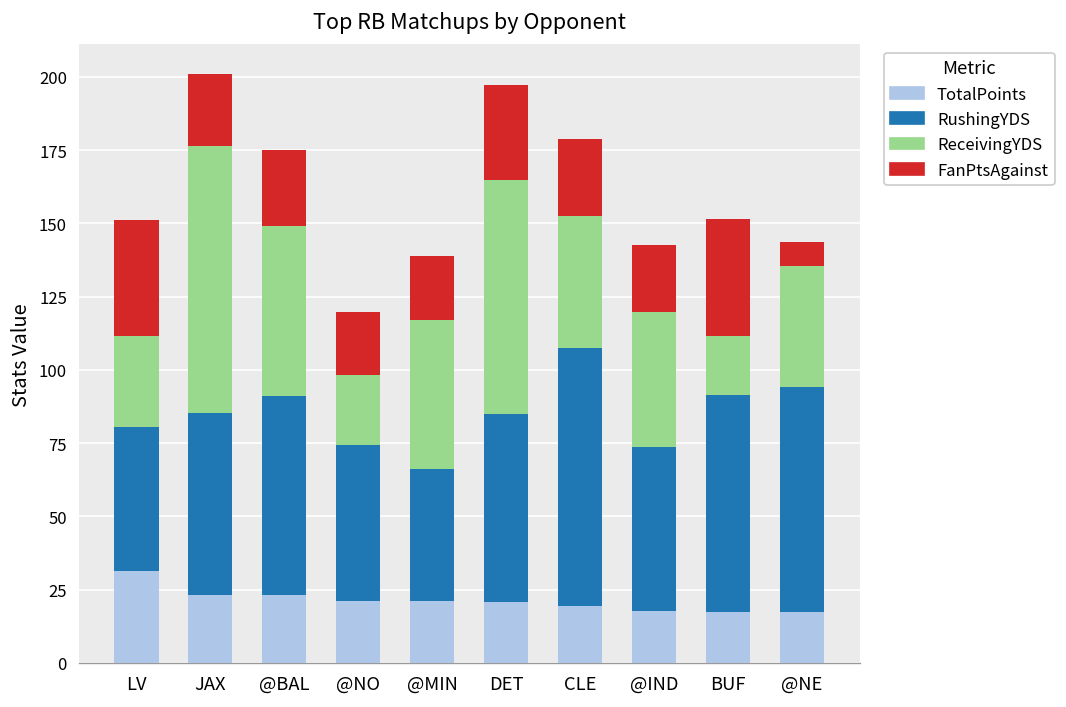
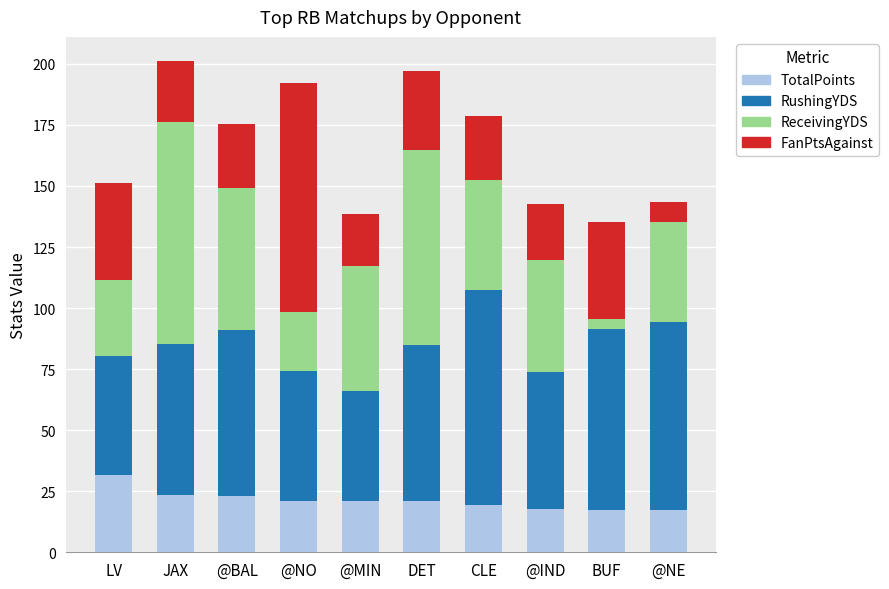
  {
    "TotalPoints": {
      "LV": 32,
      "JAX": 23,
      "@BAL": 23,
      "@NO": 21,
      "@MIN": 21,
      "DET": 21,
      "CLE": 20,
      "@IND": 18,
      "BUF": 17,
      "@NE": 17
    },
    "RushingYDS": {
      "LV": 49,
      "JAX": 62,
      "@BAL": 68,
      "@NO": 53,
      "@MIN": 45,
      "DET": 64,
      "CLE": 88,
      "@IND": 56,
      "BUF": 74,
      "@NE": 77
    },
    "ReceivingYDS": {
      "LV": 31,
      "JAX": 91,
      "@BAL": 58,
      "@NO": 24,
      "@MIN": 51,
      "DET": 80,
      "CLE": 45,
      "@IND": 46,
-     "BUF": 20,
+     "BUF": 4,
      "@NE": 41
    },
    "FanPtsAgainst": {
      "LV": 40,
      "JAX": 25,
      "@BAL": 26,
-     "@NO": 21,
+     "@NO": 94,
      "@MIN": 22,
      "DET": 32,
      "CLE": 26,
      "@IND": 23,
      "BUF": 40,
      "@NE": 8
    }
  }
